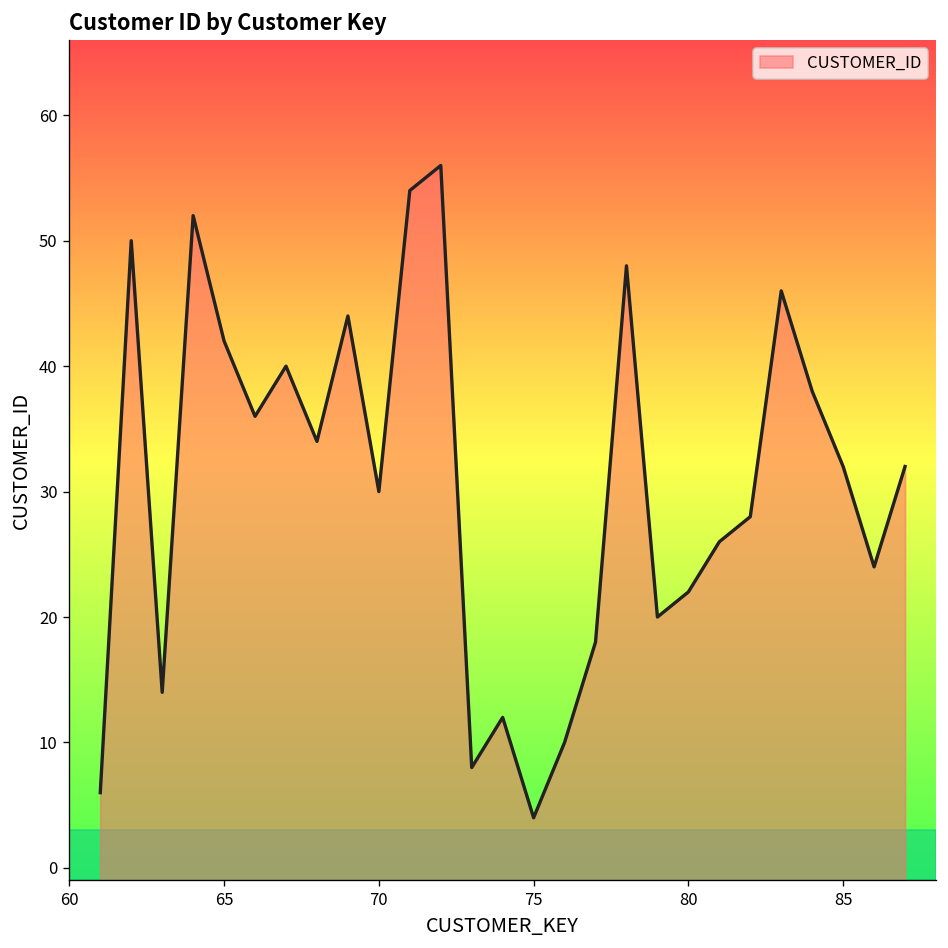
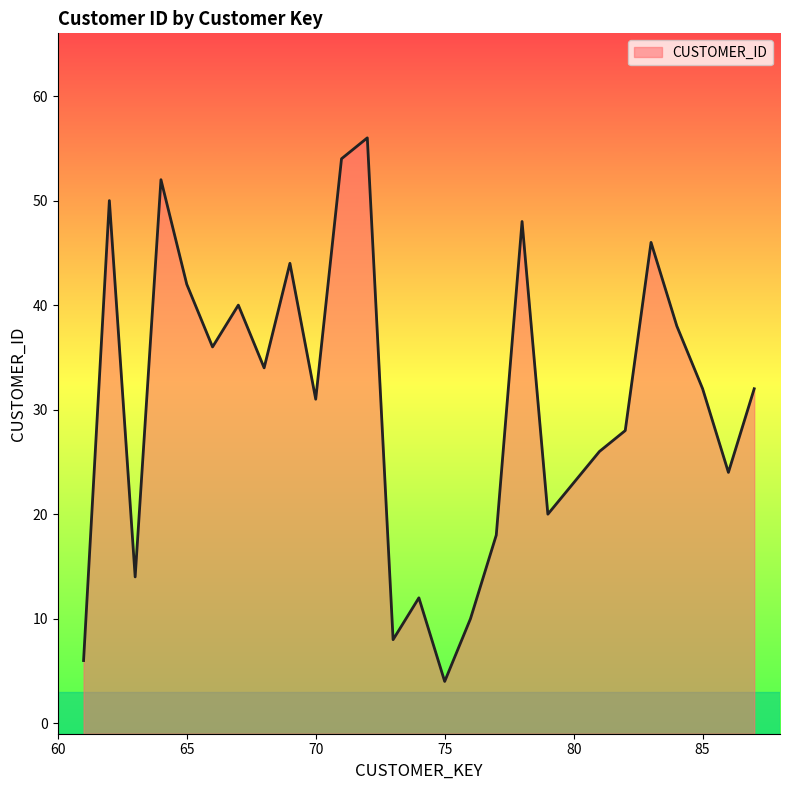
  {
    "65": 42,
-   "70": 30,
+   "70": 31,
    "75": 4,
-   "80": 22,
+   "80": 23,
    "85": 32
  }
